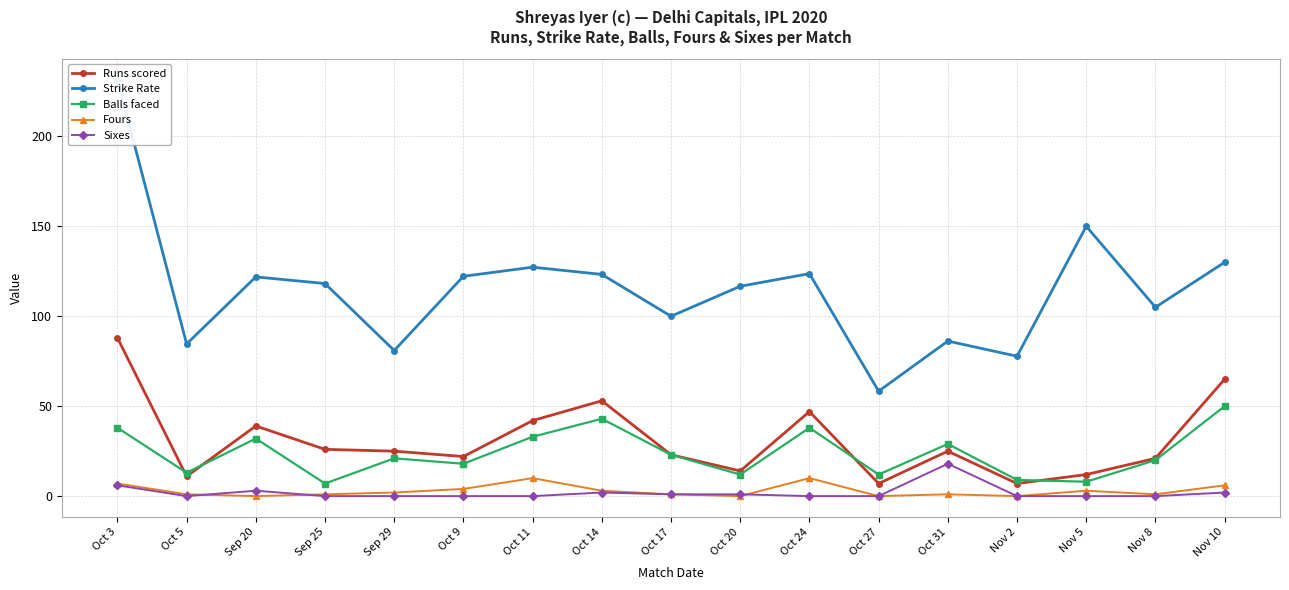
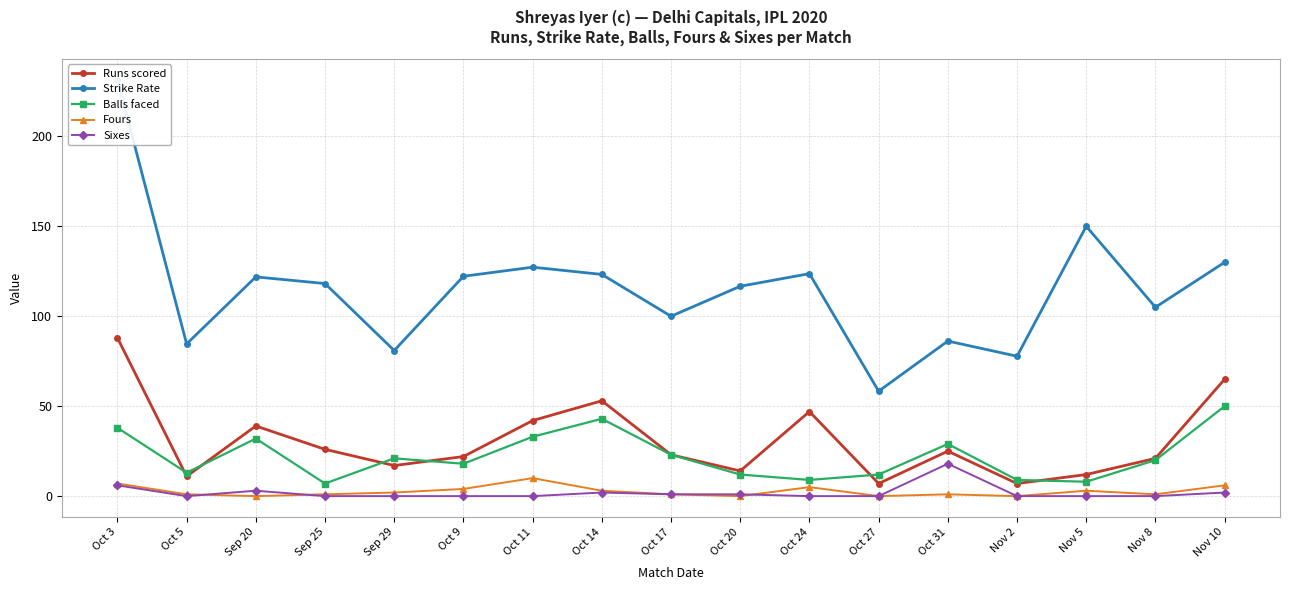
  {
    "Runs scored": {
      "Oct 3": 88,
      "Oct 5": 11,
      "Sep 20": 39,
      "Sep 25": 26,
-     "Sep 29": 25,
+     "Sep 29": 17,
      "Oct 9": 22,
      "Oct 11": 42,
      "Oct 14": 53,
      "Oct 20": 14,
      "Oct 24": 47,
      "Oct 27": 7,
      "Oct 31": 25,
      "Nov 2": 7,
      "Nov 5": 12,
      "Nov 10": 65
    },
    "Strike Rate": {
      "Oct 5": 85,
      "Sep 20": 122,
      "Sep 25": 118,
      "Sep 29": 81,
      "Oct 9": 122,
      "Oct 11": 127,
      "Oct 14": 123,
      "Oct 17": 100,
      "Oct 20": 117,
      "Oct 24": 124,
      "Oct 27": 58,
      "Oct 31": 86,
      "Nov 2": 78,
      "Nov 5": 150,
      "Nov 8": 105,
      "Nov 10": 130
    },
    "Balls faced": {
      "Oct 3": 38,
      "Oct 5": 13,
      "Sep 20": 32,
      "Sep 25": 7,
      "Sep 29": 21,
      "Oct 9": 18,
      "Oct 11": 33,
      "Oct 14": 43,
      "Oct 20": 12,
-     "Oct 24": 38,
+     "Oct 24": 9,
      "Oct 27": 12,
      "Oct 31": 29,
      "Nov 2": 9,
      "Nov 5": 8,
      "Nov 10": 50
    },
    "Fours": {
      "Sep 20": 0,
      "Sep 29": 2,
      "Oct 9": 4,
      "Oct 11": 10,
-     "Oct 24": 10,
+     "Oct 24": 5,
      "Oct 31": 1,
      "Nov 5": 3,
      "Nov 10": 6
    },
    "Sixes": {
      "Sep 20": 3,
      "Sep 29": 0,
      "Oct 9": 0,
      "Oct 11": 0,
      "Oct 24": 0,
      "Oct 31": 18,
      "Nov 5": 0,
      "Nov 10": 2
    }
  }
